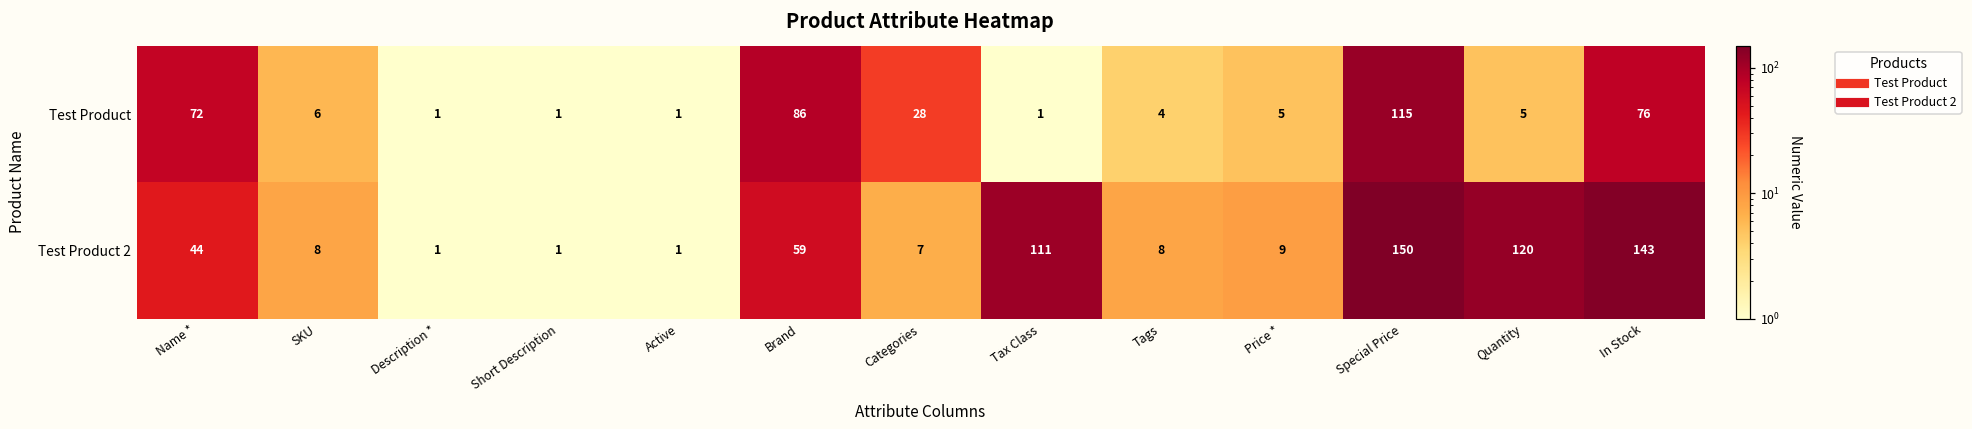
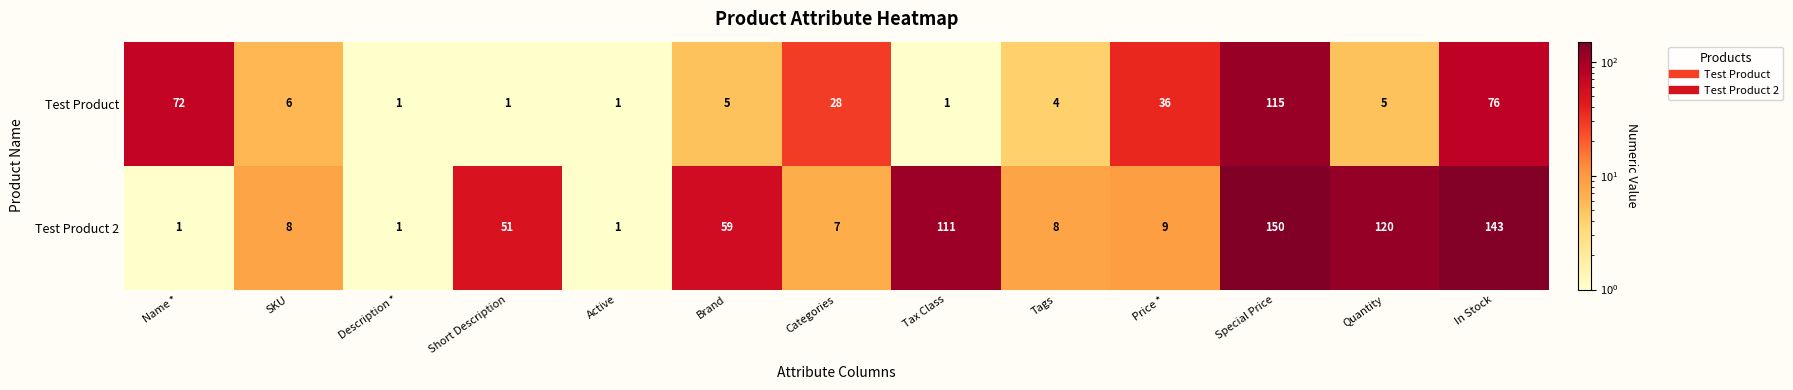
  {
    "Test Product": {
      "Name *": 72,
      "SKU": 6,
      "Description *": 1,
      "Short Description": 1,
      "Active": 1,
-     "Brand": 86,
+     "Brand": 5,
      "Categories": 28,
      "Tax Class": 1,
      "Tags": 4,
-     "Price *": 5,
+     "Price *": 36,
      "Special Price": 115,
      "Quantity": 5,
      "In Stock": 76
    },
    "Test Product 2": {
-     "Name *": 44,
+     "Name *": 1,
      "SKU": 8,
      "Description *": 1,
-     "Short Description": 1,
+     "Short Description": 51,
      "Active": 1,
      "Brand": 59,
      "Categories": 7,
      "Tax Class": 111,
      "Tags": 8,
      "Price *": 9,
      "Special Price": 150,
      "Quantity": 120,
      "In Stock": 143
    }
  }
